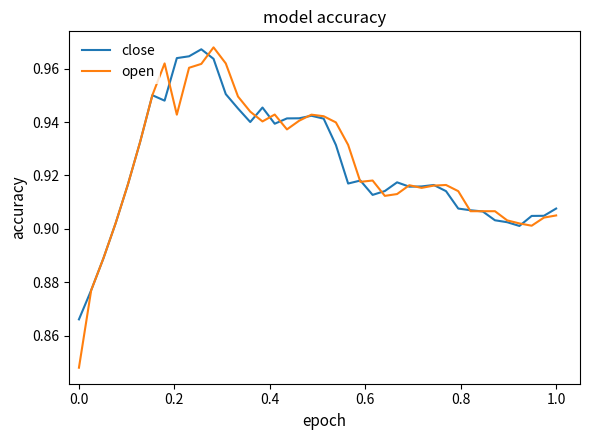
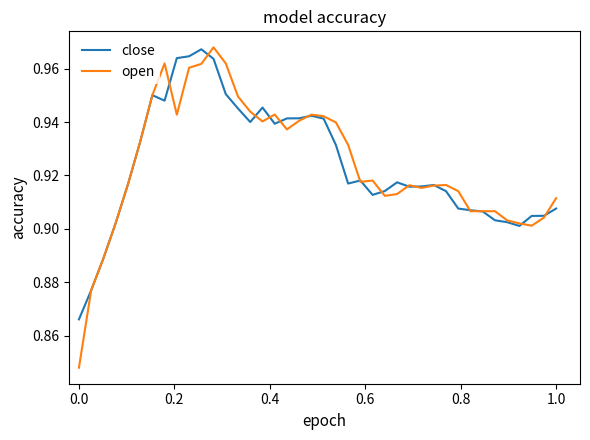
  {
    "close": {
      "0.0": 0.866,
      "1.0": 0.908
    },
    "open": {
      "0.0": 0.848,
-     "1.0": 0.905
+     "1.0": 0.912
    }
  }
